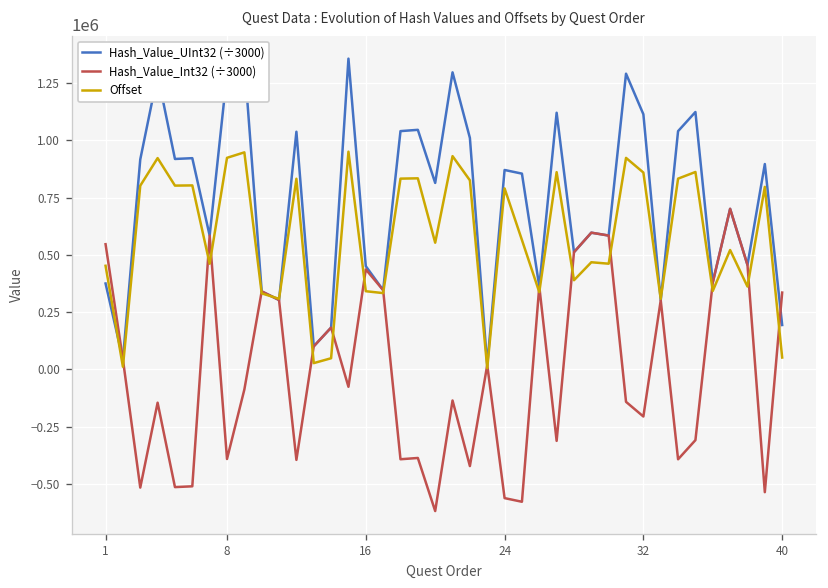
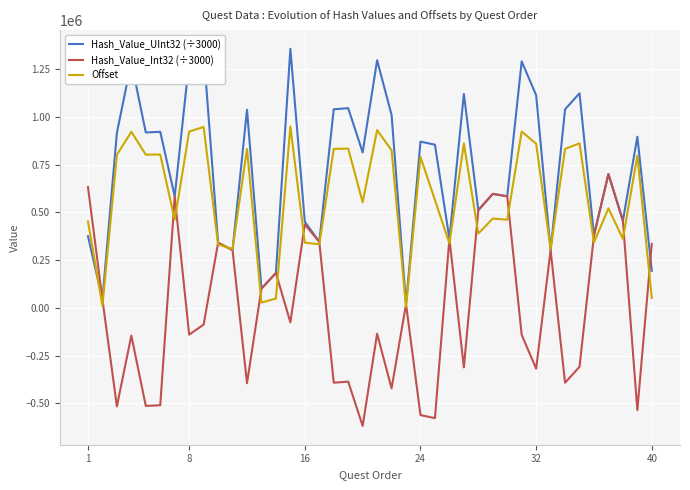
  {
    "Hash_Value_UInt32 (÷3000)": {
      "1": 370000,
      "16": 450000,
      "24": 870000,
      "32": 1110000,
      "40": 190000
    },
    "Hash_Value_Int32 (÷3000)": {
-     "1": 550000,
-     "8": -390000,
+     "1": 630000,
+     "8": -140000,
      "16": 440000,
      "24": -560000,
-     "32": -210000,
+     "32": -320000,
      "40": 340000
    },
    "Offset": {
      "1": 450000,
      "8": 920000,
      "16": 340000,
      "24": 790000,
      "32": 860000,
      "40": 50000
    }
  }
